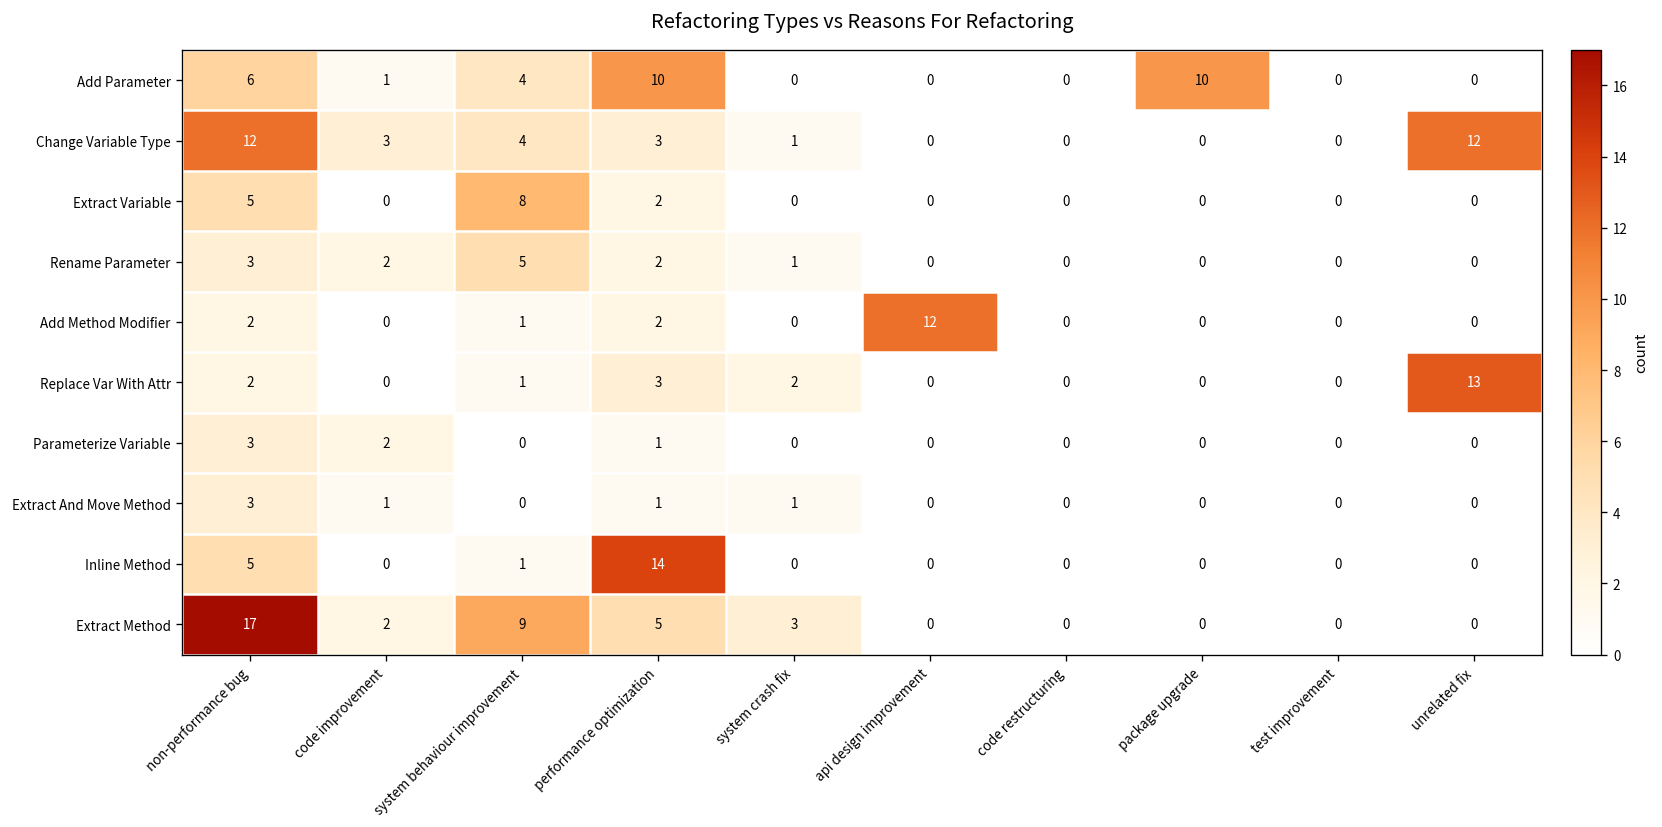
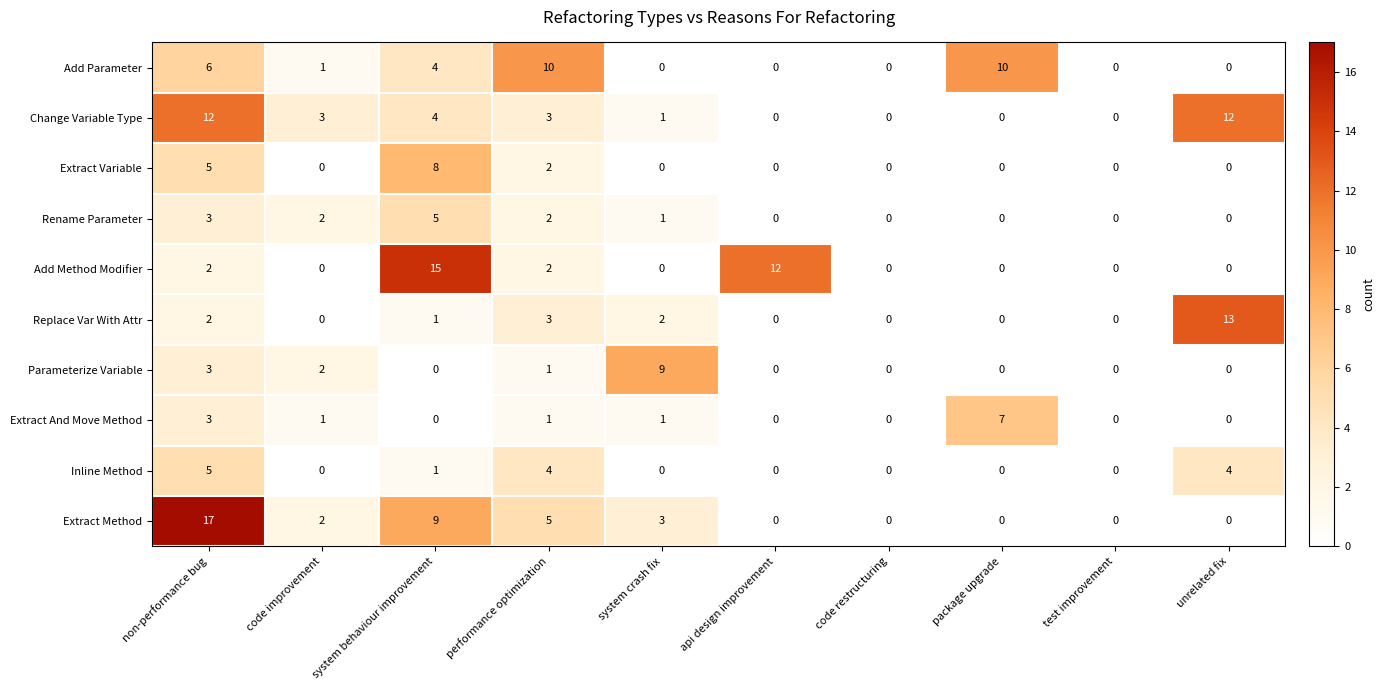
  {
    "Add Parameter": {
      "non-performance bug": 6,
      "code improvement": 1,
      "system behaviour improvement": 4,
      "performance optimization": 10,
      "system crash fix": 0,
      "api design improvement": 0,
      "code restructuring": 0,
      "package upgrade": 10,
      "test improvement": 0,
      "unrelated fix": 0
    },
    "Change Variable Type": {
      "non-performance bug": 12,
      "code improvement": 3,
      "system behaviour improvement": 4,
      "performance optimization": 3,
      "system crash fix": 1,
      "api design improvement": 0,
      "code restructuring": 0,
      "package upgrade": 0,
      "test improvement": 0,
      "unrelated fix": 12
    },
    "Extract Variable": {
      "non-performance bug": 5,
      "code improvement": 0,
      "system behaviour improvement": 8,
      "performance optimization": 2,
      "system crash fix": 0,
      "api design improvement": 0,
      "code restructuring": 0,
      "package upgrade": 0,
      "test improvement": 0,
      "unrelated fix": 0
    },
    "Rename Parameter": {
      "non-performance bug": 3,
      "code improvement": 2,
      "system behaviour improvement": 5,
      "performance optimization": 2,
      "system crash fix": 1,
      "api design improvement": 0,
      "code restructuring": 0,
      "package upgrade": 0,
      "test improvement": 0,
      "unrelated fix": 0
    },
    "Add Method Modifier": {
      "non-performance bug": 2,
      "code improvement": 0,
-     "system behaviour improvement": 1,
+     "system behaviour improvement": 15,
      "performance optimization": 2,
      "system crash fix": 0,
      "api design improvement": 12,
      "code restructuring": 0,
      "package upgrade": 0,
      "test improvement": 0,
      "unrelated fix": 0
    },
    "Replace Var With Attr": {
      "non-performance bug": 2,
      "code improvement": 0,
      "system behaviour improvement": 1,
      "performance optimization": 3,
      "system crash fix": 2,
      "api design improvement": 0,
      "code restructuring": 0,
      "package upgrade": 0,
      "test improvement": 0,
      "unrelated fix": 13
    },
    "Parameterize Variable": {
      "non-performance bug": 3,
      "code improvement": 2,
      "system behaviour improvement": 0,
      "performance optimization": 1,
-     "system crash fix": 0,
+     "system crash fix": 9,
      "api design improvement": 0,
      "code restructuring": 0,
      "package upgrade": 0,
      "test improvement": 0,
      "unrelated fix": 0
    },
    "Extract And Move Method": {
      "non-performance bug": 3,
      "code improvement": 1,
      "system behaviour improvement": 0,
      "performance optimization": 1,
      "system crash fix": 1,
      "api design improvement": 0,
      "code restructuring": 0,
-     "package upgrade": 0,
+     "package upgrade": 7,
      "test improvement": 0,
      "unrelated fix": 0
    },
    "Inline Method": {
      "non-performance bug": 5,
      "code improvement": 0,
      "system behaviour improvement": 1,
-     "performance optimization": 14,
+     "performance optimization": 4,
      "system crash fix": 0,
      "api design improvement": 0,
      "code restructuring": 0,
      "package upgrade": 0,
      "test improvement": 0,
-     "unrelated fix": 0
+     "unrelated fix": 4
    },
    "Extract Method": {
      "non-performance bug": 17,
      "code improvement": 2,
      "system behaviour improvement": 9,
      "performance optimization": 5,
      "system crash fix": 3,
      "api design improvement": 0,
      "code restructuring": 0,
      "package upgrade": 0,
      "test improvement": 0,
      "unrelated fix": 0
    }
  }
